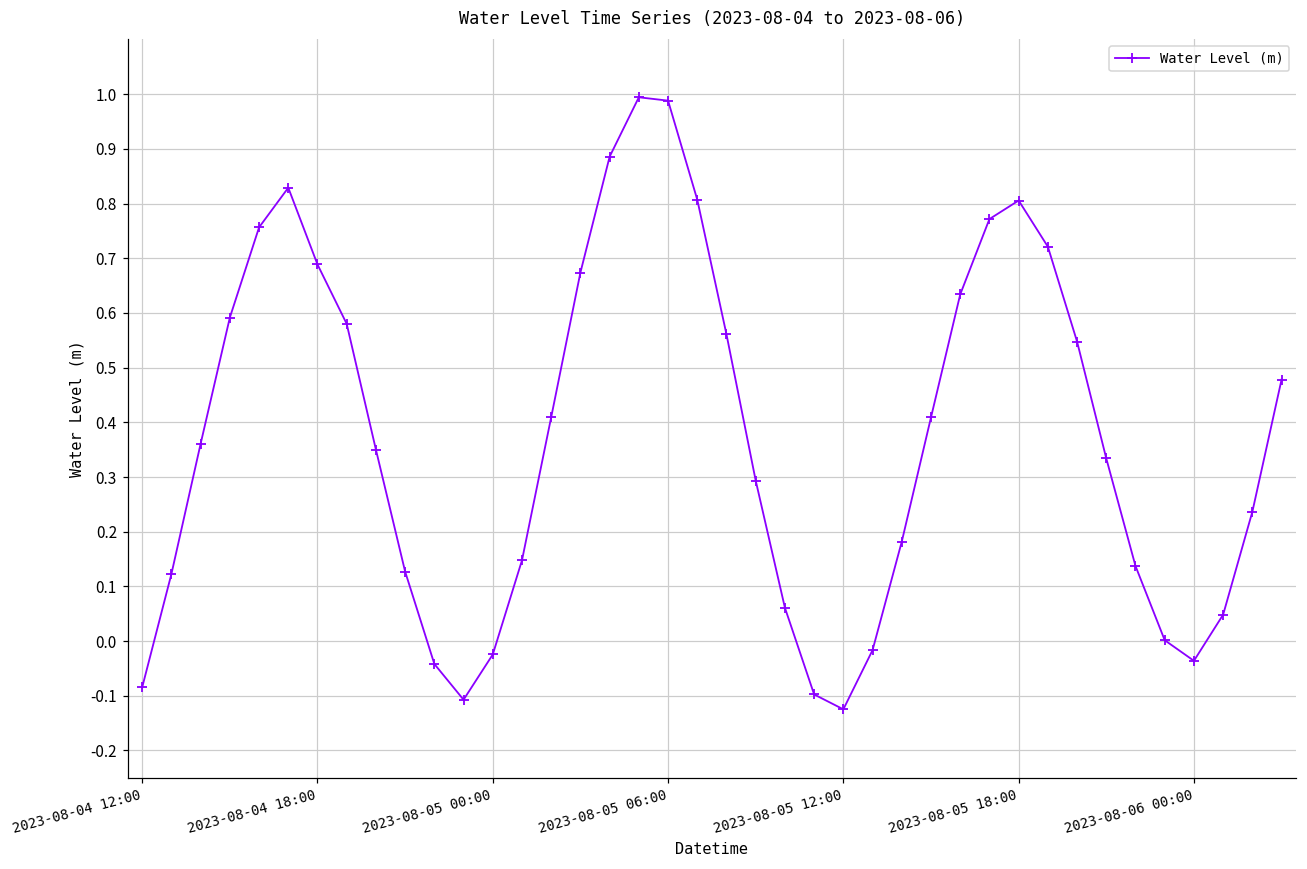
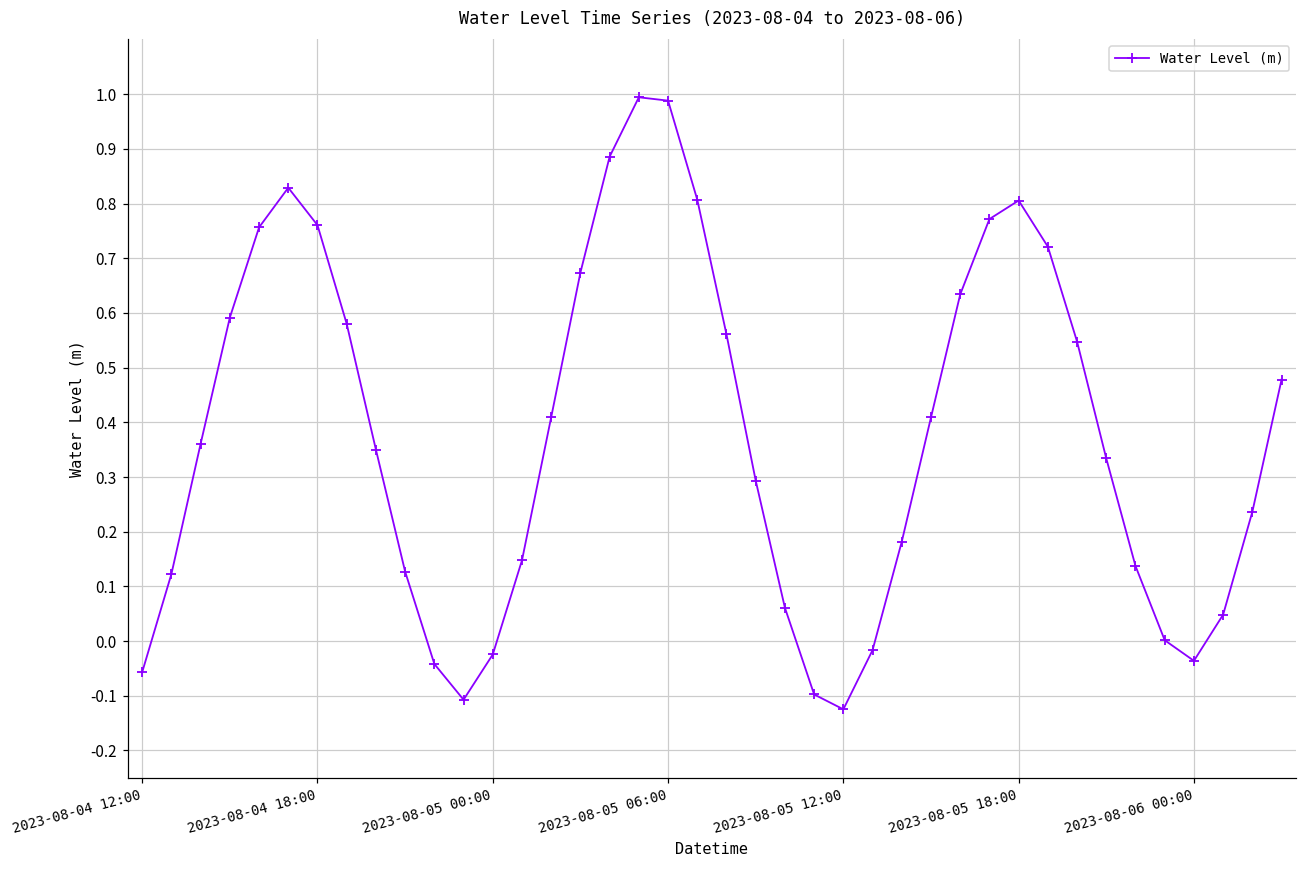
  {
-   "2023-08-04 12:00": -0.08,
-   "2023-08-04 18:00": 0.69,
+   "2023-08-04 12:00": -0.06,
+   "2023-08-04 18:00": 0.76,
    "2023-08-05 00:00": -0.02,
    "2023-08-05 06:00": 0.99,
    "2023-08-05 12:00": -0.12,
    "2023-08-05 18:00": 0.81,
    "2023-08-06 00:00": -0.04
  }
